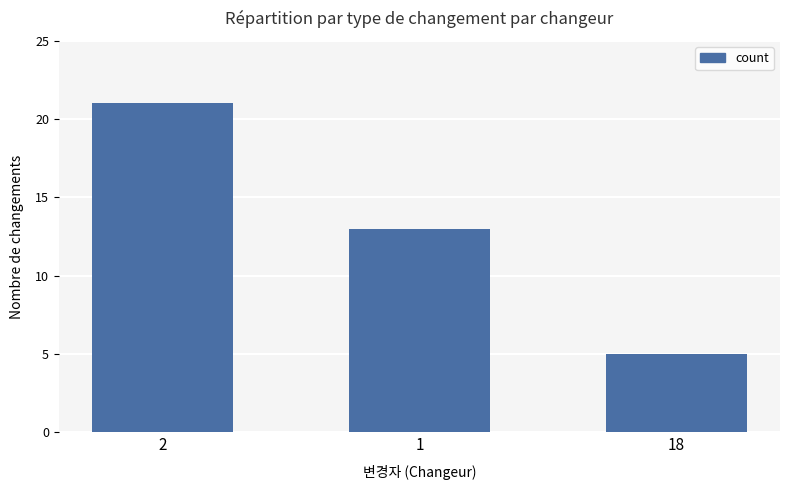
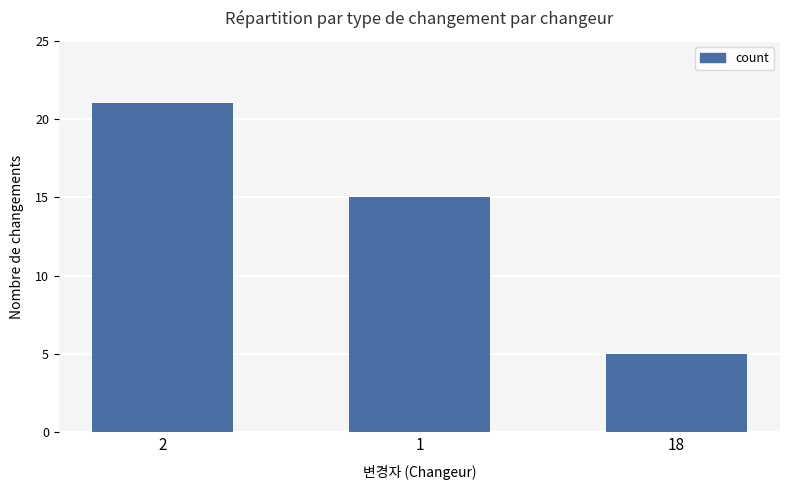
  {
    "2": 21,
-   "1": 13,
+   "1": 15,
    "18": 5
  }
